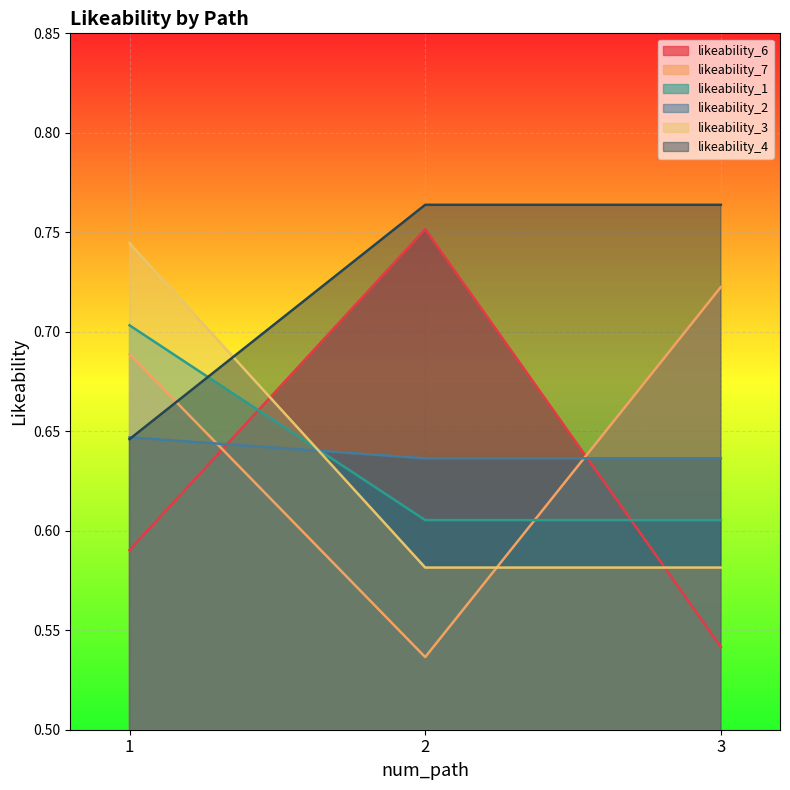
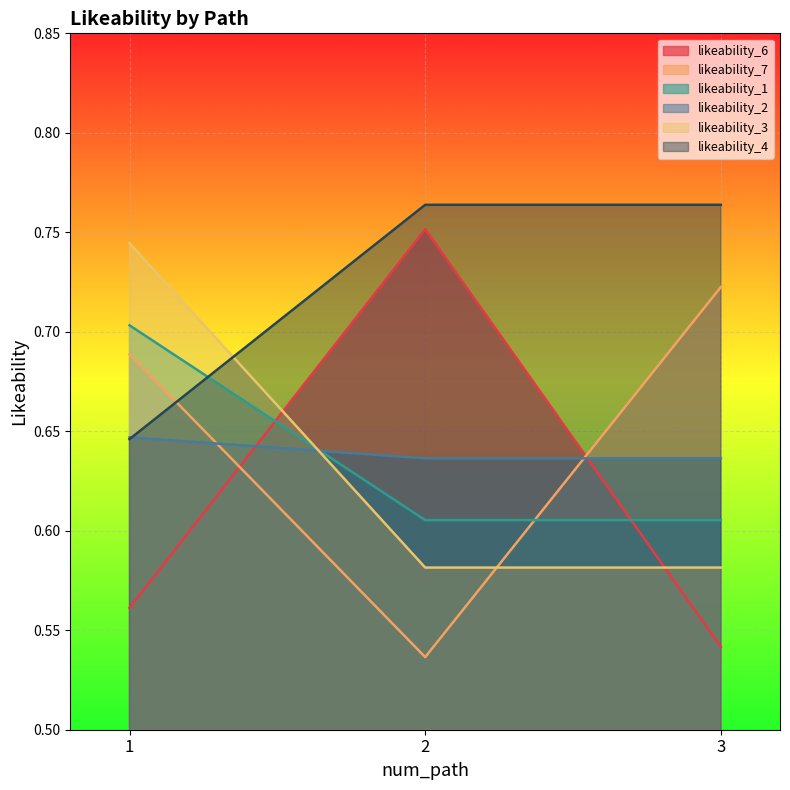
  {
    "likeability_6": {
-     "1": 0.590,
+     "1": 0.561,
      "2": 0.752,
      "3": 0.542
    }
  }
